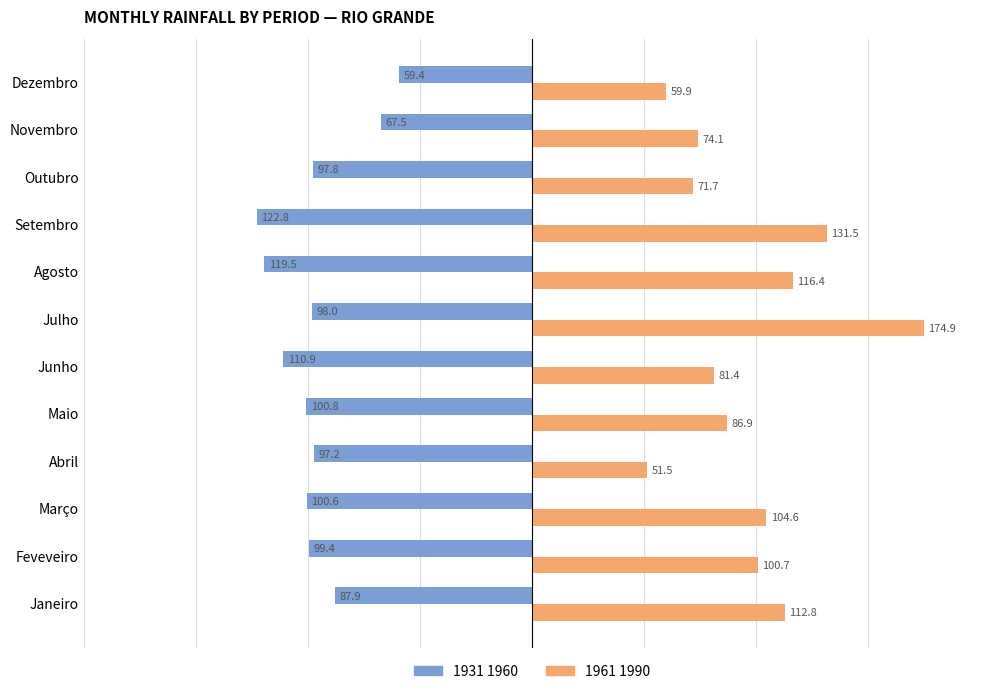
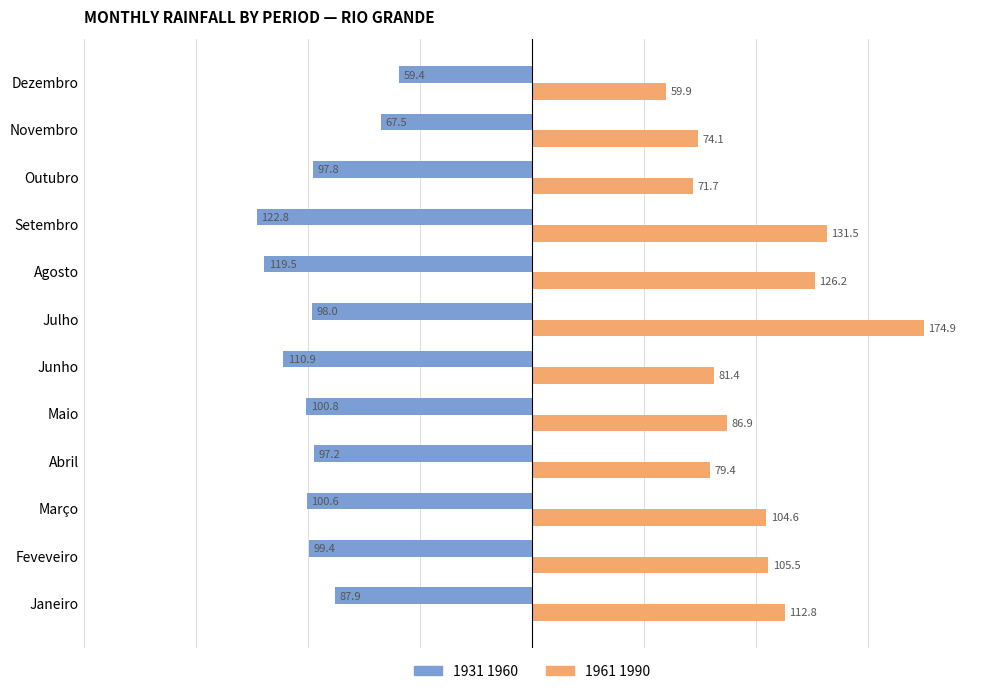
  {
    "1961 1990": {
      "Dezembro": 59.9,
      "Novembro": 74.1,
      "Outubro": 71.7,
      "Setembro": 131.5,
-     "Agosto": 116.4,
+     "Agosto": 126.2,
      "Julho": 174.9,
      "Junho": 81.4,
      "Maio": 86.9,
-     "Abril": 51.5,
+     "Abril": 79.4,
      "Março": 104.6,
-     "Feveveiro": 100.7,
+     "Feveveiro": 105.5,
      "Janeiro": 112.8
    }
  }
